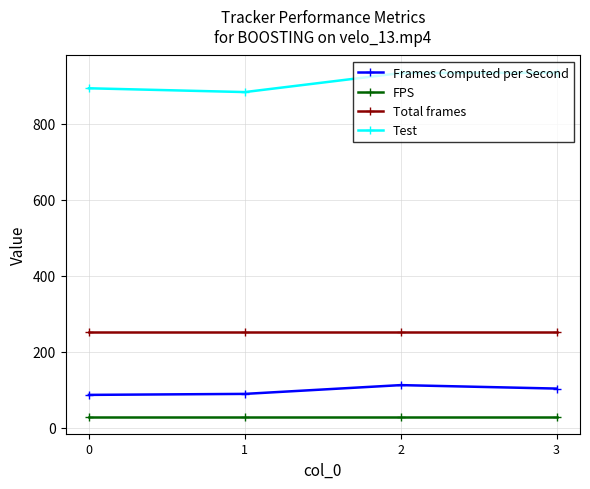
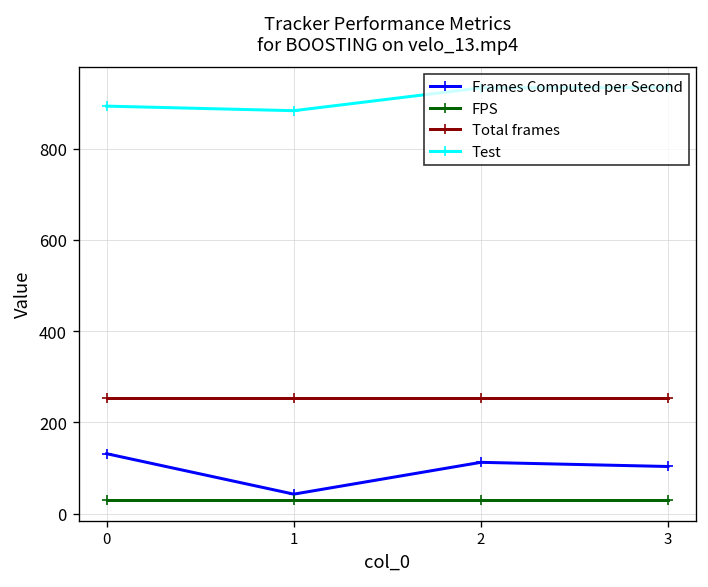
  {
    "Frames Computed per Second": {
-     "0": 90,
-     "1": 90,
+     "0": 130,
+     "1": 40,
      "2": 110,
      "3": 100
    },
    "FPS": {
      "0": 30,
      "1": 30,
      "2": 30,
      "3": 30
    },
    "Total frames": {
      "0": 250,
      "1": 250,
      "2": 250,
      "3": 250
    },
    "Test": {
      "0": 890,
      "1": 880
    }
  }
